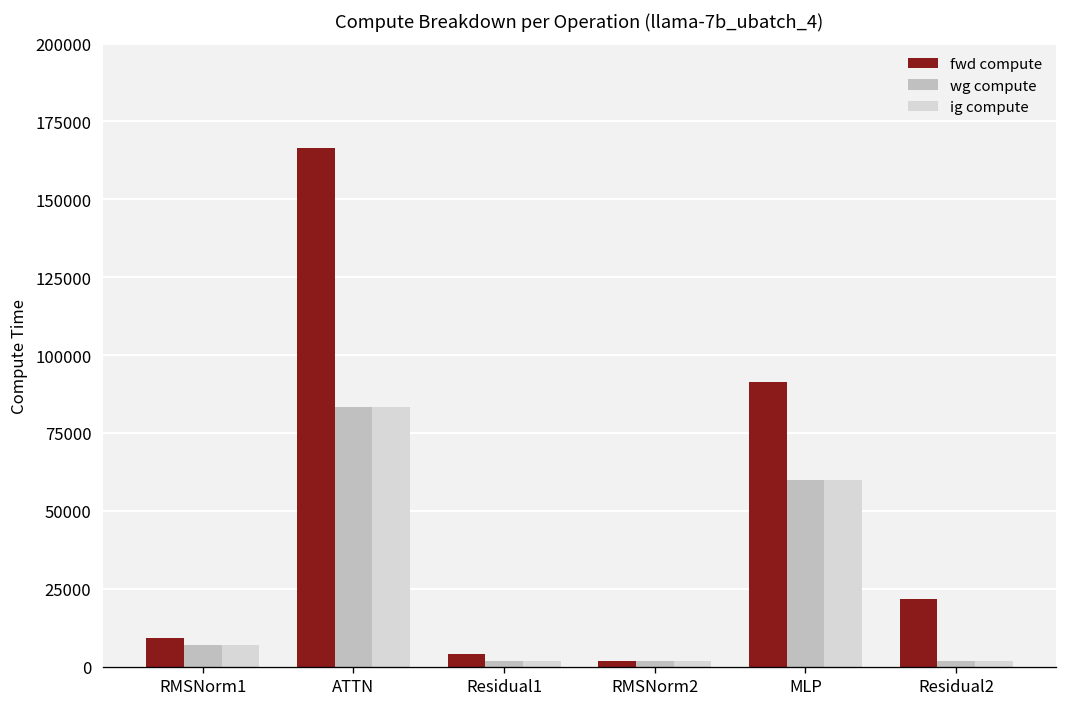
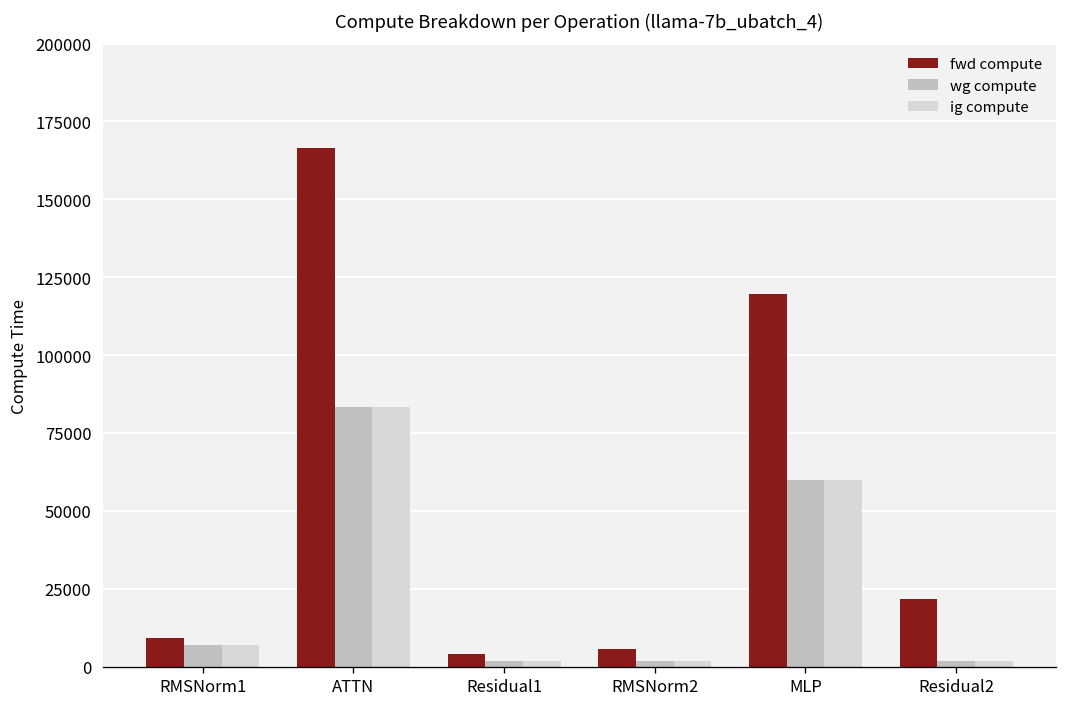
  {
    "fwd compute": {
      "RMSNorm1": 9000,
      "ATTN": 166000,
      "Residual1": 4000,
-     "RMSNorm2": 2000,
-     "MLP": 91000,
+     "RMSNorm2": 6000,
+     "MLP": 120000,
      "Residual2": 22000
    }
  }
